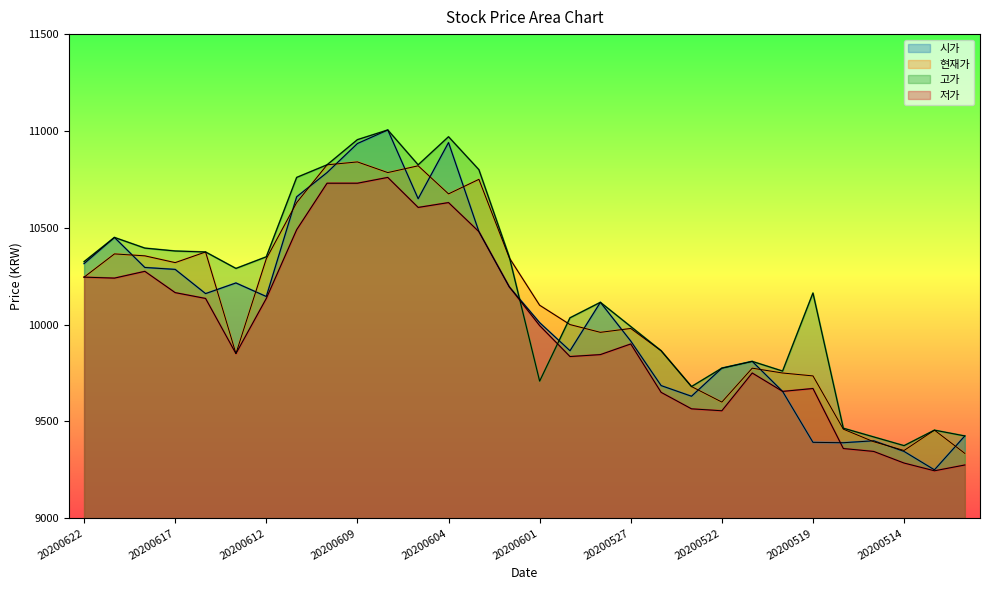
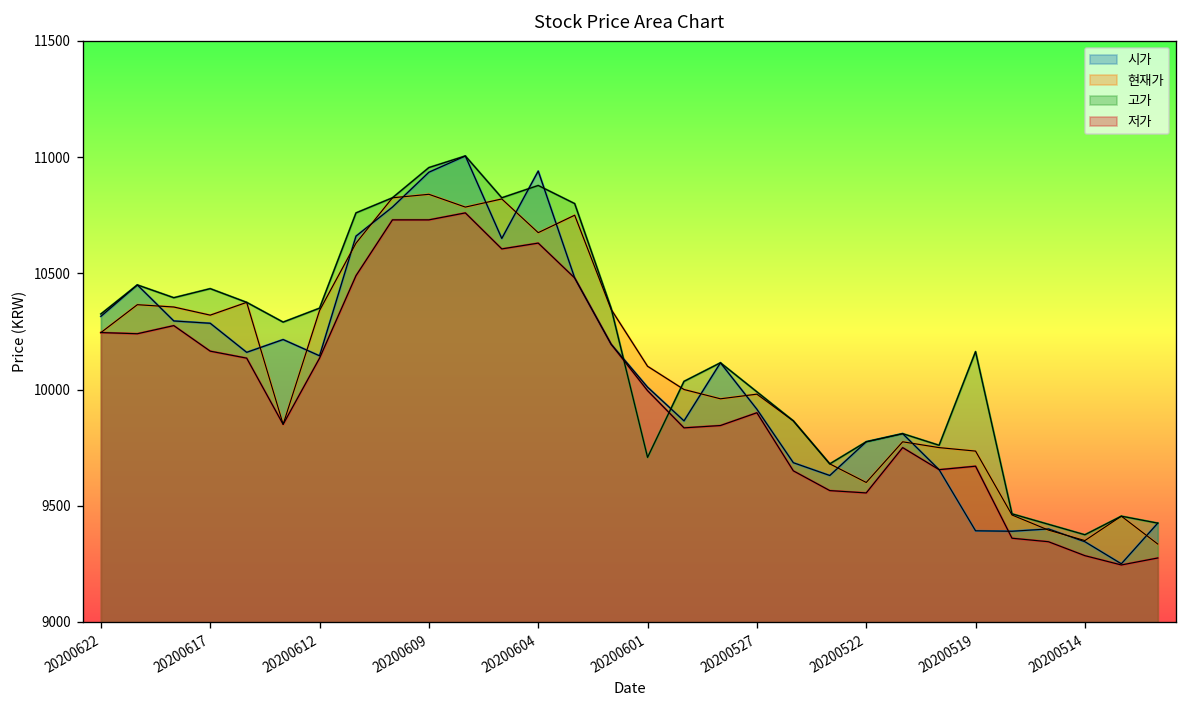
  {
    "시가": {
      "20200617": 10290,
      "20200609": 10940,
      "20200604": 10940,
      "20200601": 10010,
      "20200527": 9920,
      "20200519": 9390
    },
    "고가": {
-     "20200617": 10380,
+     "20200617": 10430,
      "20200609": 10960,
-     "20200604": 10970,
+     "20200604": 10880,
      "20200601": 9710,
      "20200519": 10160,
      "20200514": 9380
    }
  }
